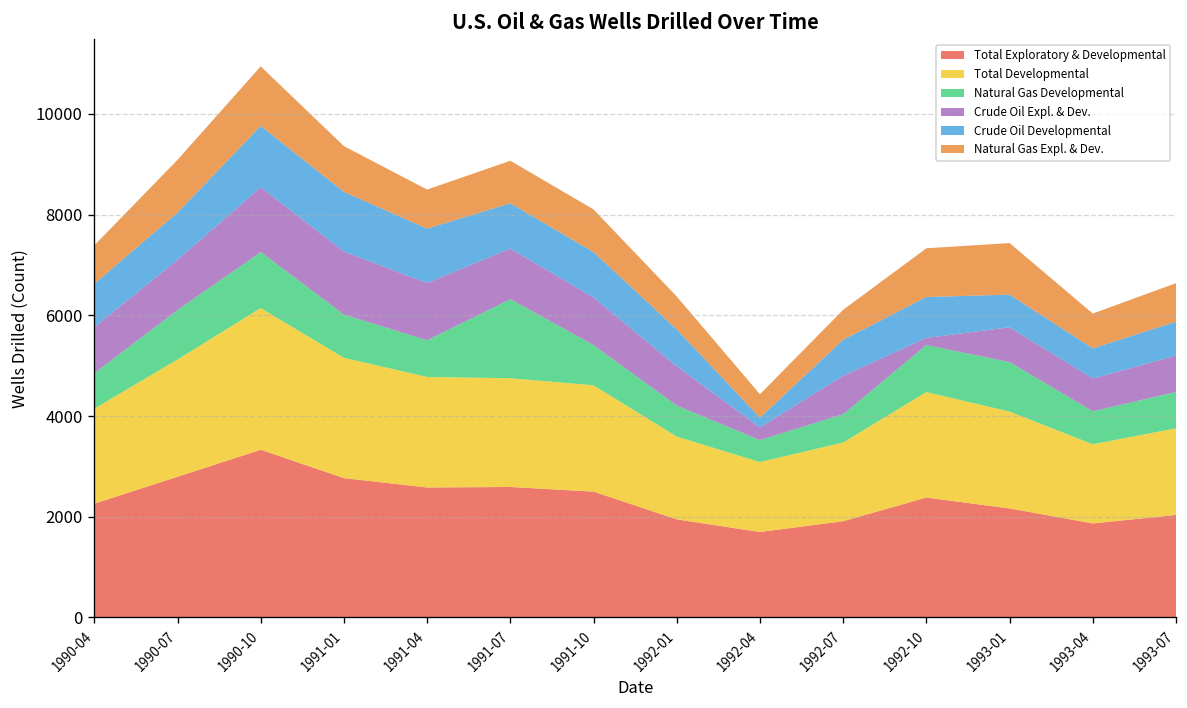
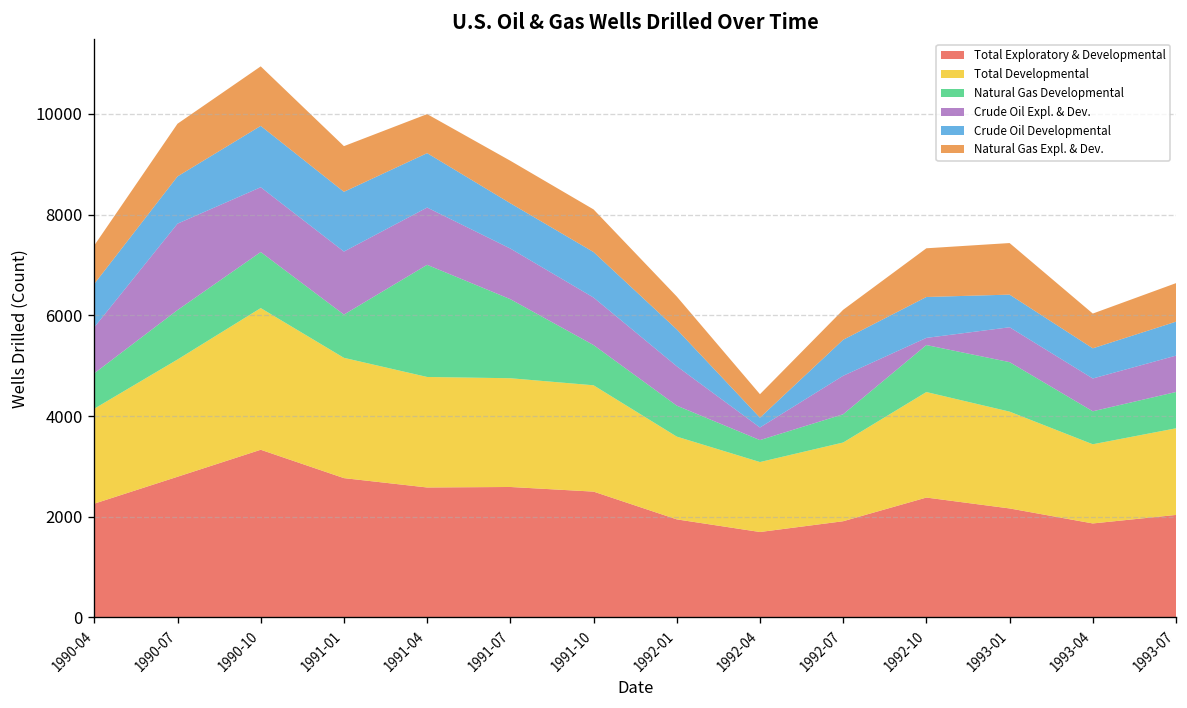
  {
    "Total Developmental": {
      "1990-04": 1900,
      "1990-07": 2300,
      "1990-10": 2800,
      "1991-01": 2400,
      "1991-04": 2200,
      "1991-07": 2200,
      "1991-10": 2100,
      "1992-01": 1600,
      "1992-04": 1400,
      "1992-07": 1600,
      "1992-10": 2100,
      "1993-01": 1900,
      "1993-04": 1600,
      "1993-07": 1700
    },
    "Natural Gas Developmental": {
      "1990-04": 700,
      "1990-07": 1000,
      "1990-10": 1100,
      "1991-01": 900,
-     "1991-04": 700,
+     "1991-04": 2200,
      "1991-07": 1600,
      "1991-10": 800,
      "1992-01": 600,
      "1992-04": 400,
      "1992-07": 600,
      "1992-10": 900,
      "1993-01": 1000,
      "1993-04": 700,
      "1993-07": 700
    },
    "Crude Oil Expl. & Dev.": {
      "1990-04": 900,
-     "1990-07": 1000,
+     "1990-07": 1700,
      "1990-10": 1300,
      "1991-01": 1300,
      "1991-04": 1100,
      "1991-07": 1000,
      "1991-10": 900,
      "1992-01": 800,
      "1992-04": 300,
      "1992-07": 800,
      "1992-10": 100,
      "1993-01": 700,
      "1993-04": 700,
      "1993-07": 700
    },
    "Crude Oil Developmental": {
      "1990-04": 900,
      "1990-07": 900,
      "1990-10": 1200,
      "1991-01": 1200,
      "1991-04": 1100,
      "1991-07": 900,
      "1991-10": 900,
      "1992-01": 700,
      "1992-04": 200,
      "1992-07": 700,
      "1992-10": 800,
      "1993-01": 600,
      "1993-04": 600,
      "1993-07": 700
    }
  }
